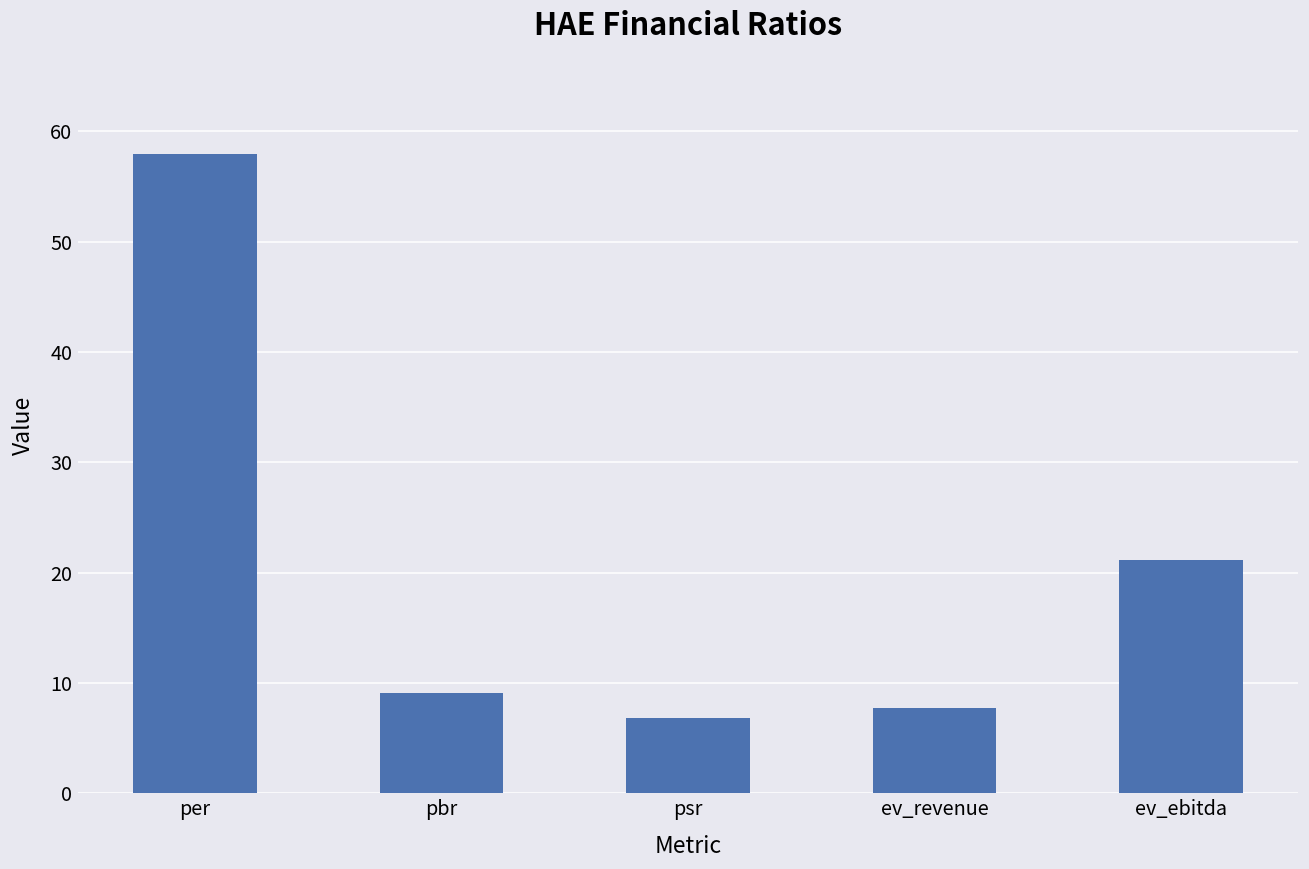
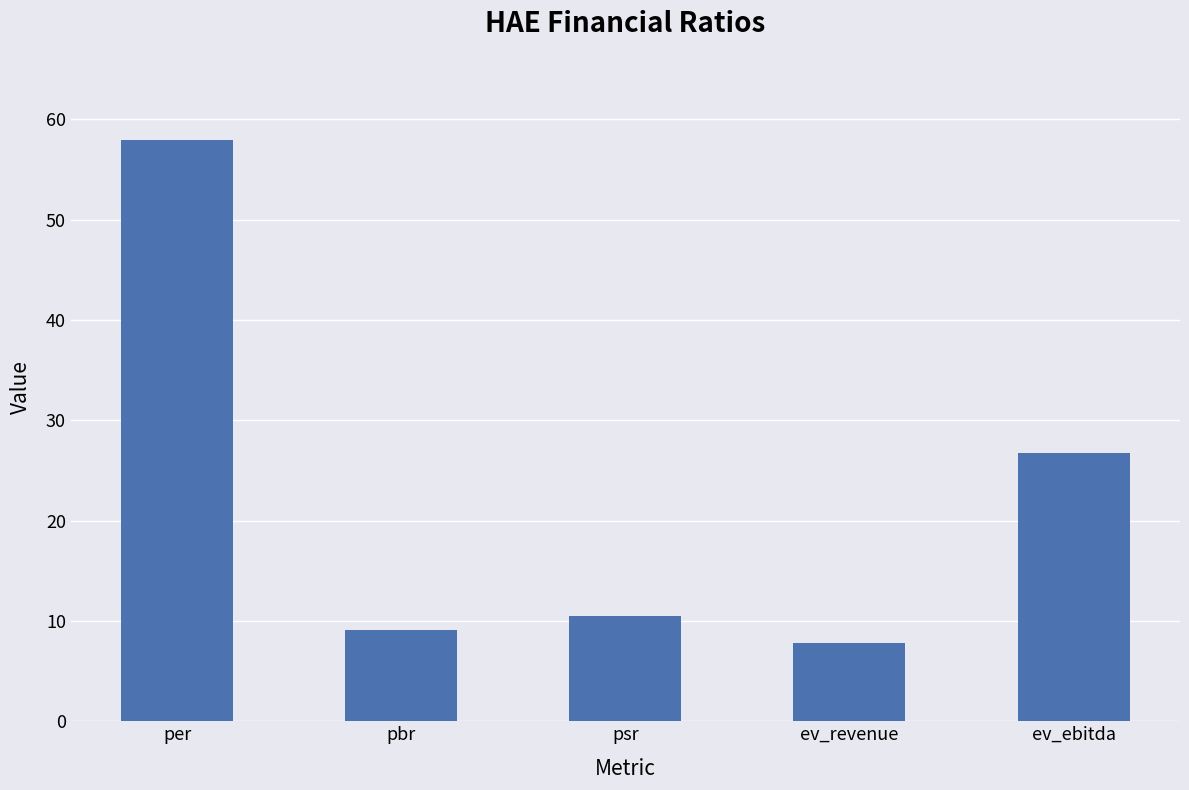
  {
    "per": 58.0,
    "pbr": 9.1,
-   "psr": 6.8,
+   "psr": 10.5,
    "ev_revenue": 7.8,
-   "ev_ebitda": 21.2
+   "ev_ebitda": 26.7
  }
